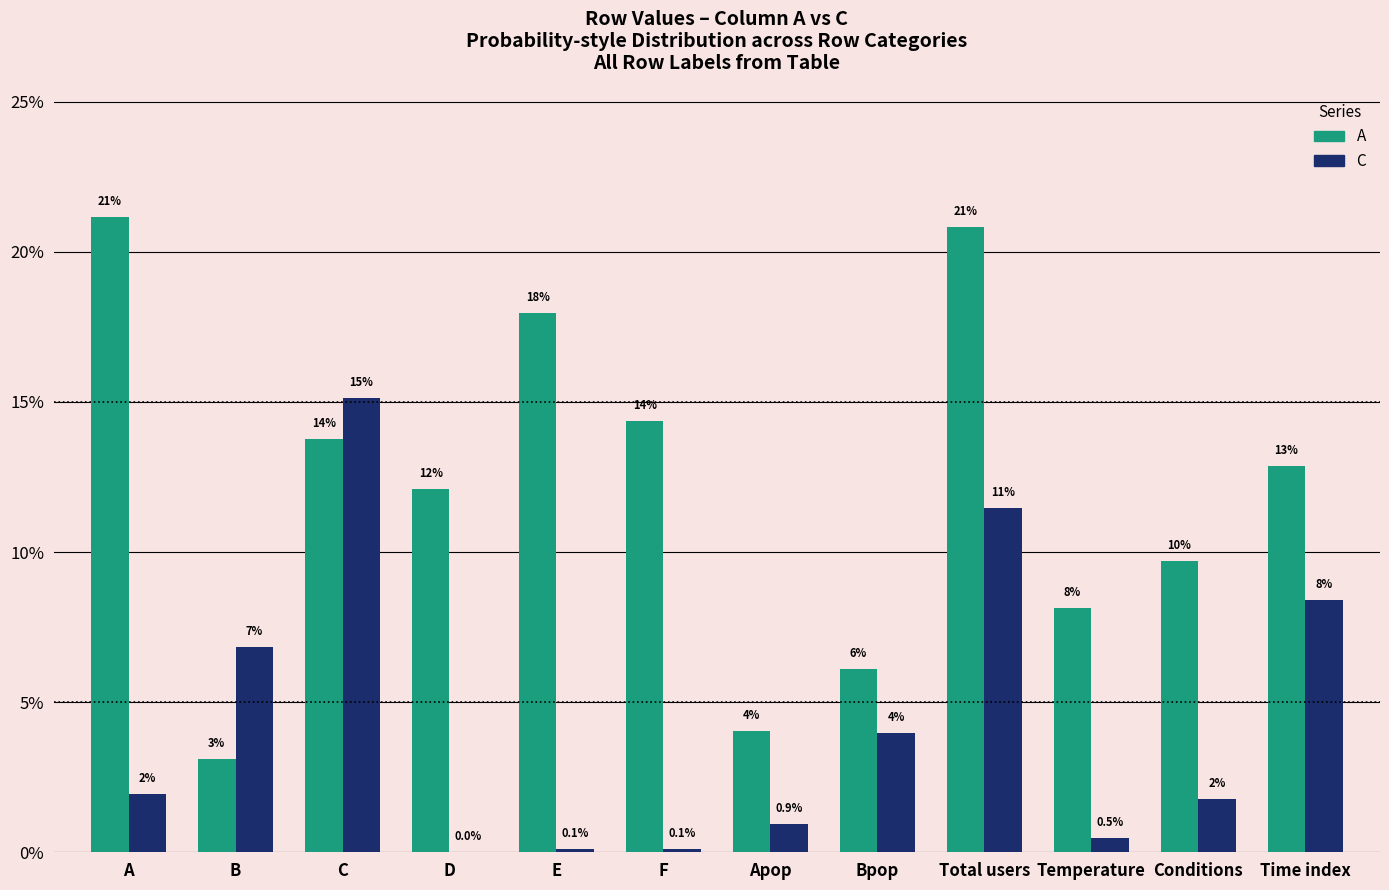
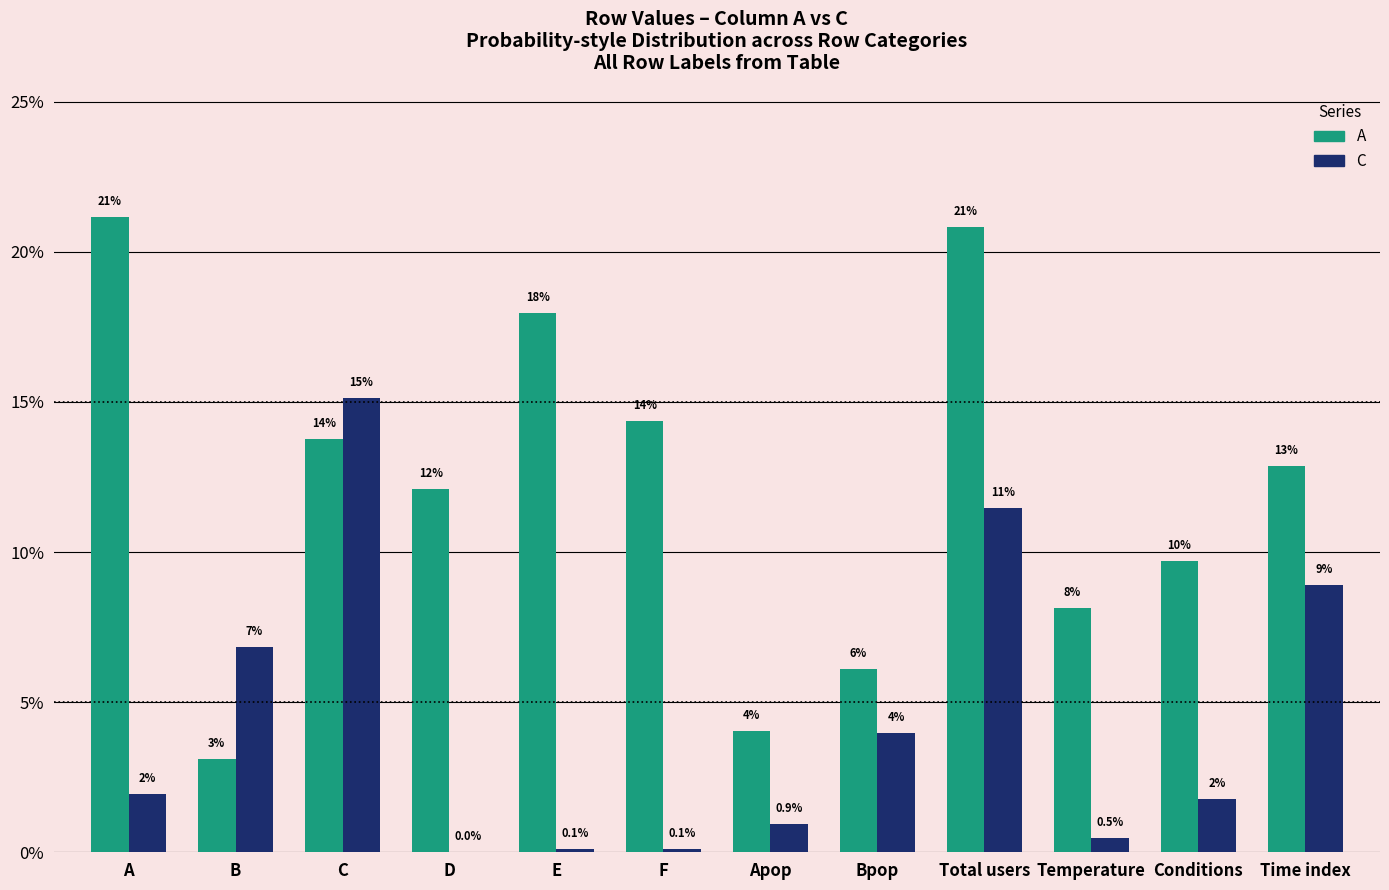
  {
    "A": {
      "A": "21%",
      "B": "3%",
      "C": "14%",
      "D": "12%",
      "E": "18%",
      "F": "14%",
      "Apop": "4%",
      "Bpop": "6%",
      "Total users": "21%",
      "Temperature": "8%",
      "Conditions": "10%",
      "Time index": "13%"
    },
    "C": {
      "A": "2%",
      "B": "7%",
      "C": "15%",
      "D": "0.0%",
      "E": "0.1%",
      "F": "0.1%",
      "Apop": "0.9%",
      "Bpop": "4%",
      "Total users": "11%",
      "Temperature": "0.5%",
      "Conditions": "2%",
-     "Time index": "8%"
+     "Time index": "9%"
    }
  }
